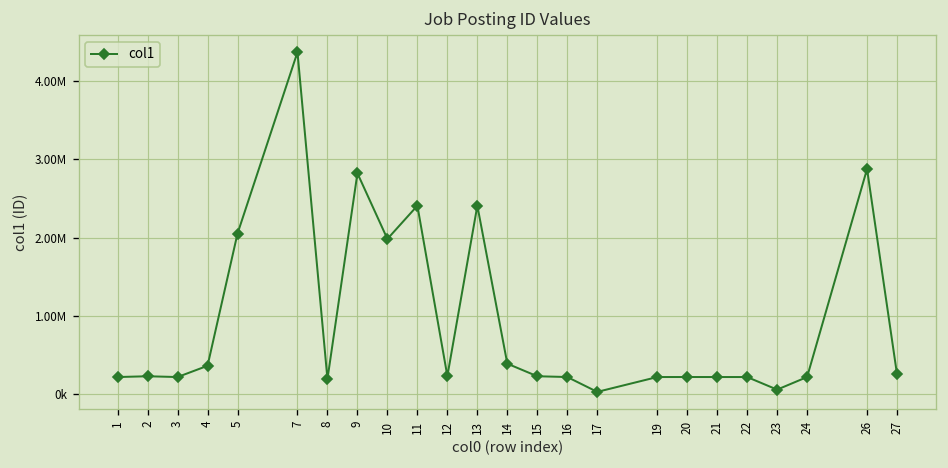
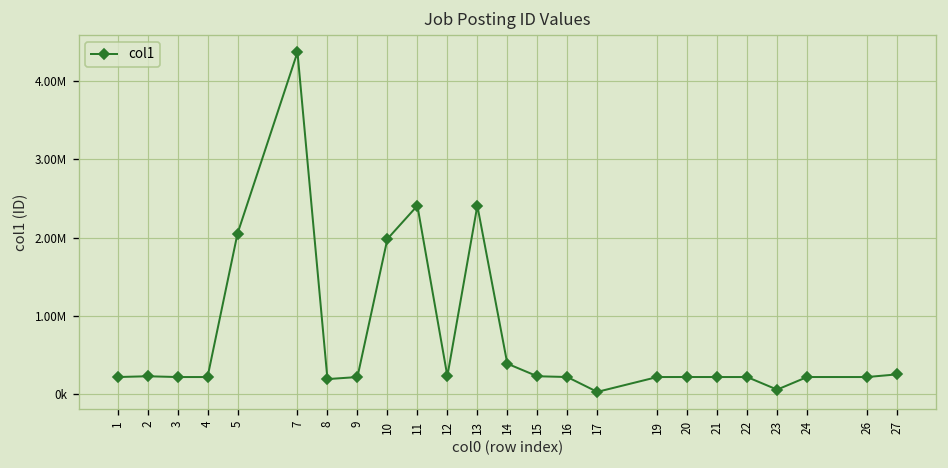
  {
    "1": 200000,
    "2": 200000,
    "3": 200000,
-   "4": 400000,
+   "4": 200000,
    "5": 2100000,
    "7": 4400000,
    "8": 200000,
-   "9": 2800000,
+   "9": 200000,
    "10": 2000000,
    "11": 2400000,
    "12": 200000,
    "13": 2400000,
    "14": 400000,
    "15": 200000,
    "16": 200000,
    "17": 0,
    "19": 200000,
    "20": 200000,
    "21": 200000,
    "22": 200000,
    "23": 100000,
    "24": 200000,
-   "26": 2900000,
+   "26": 200000,
    "27": 300000
  }
